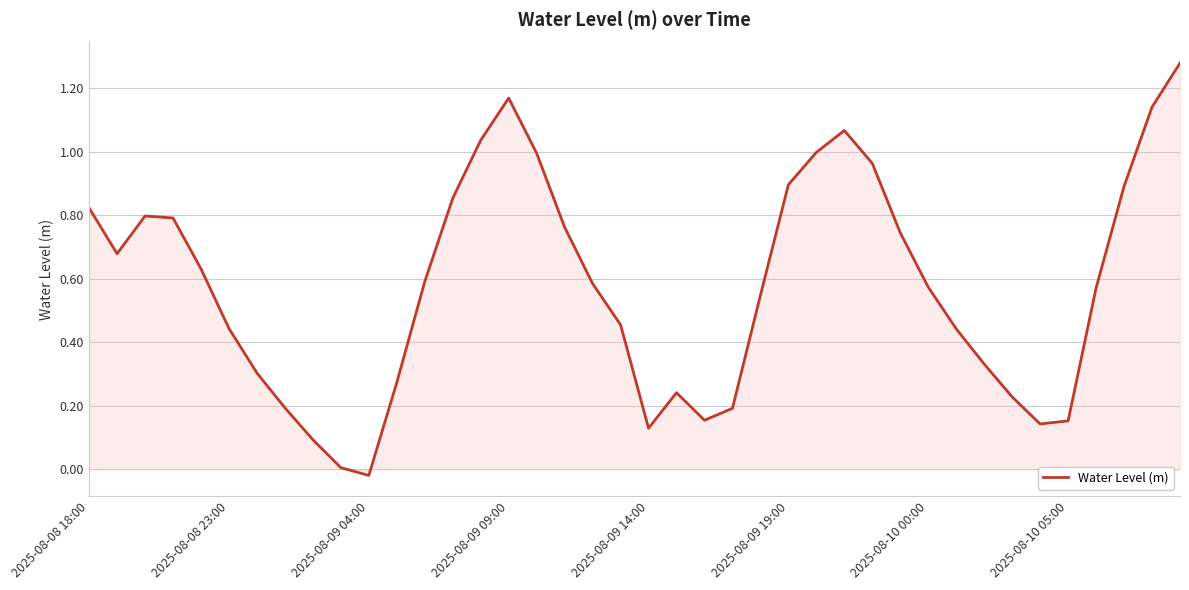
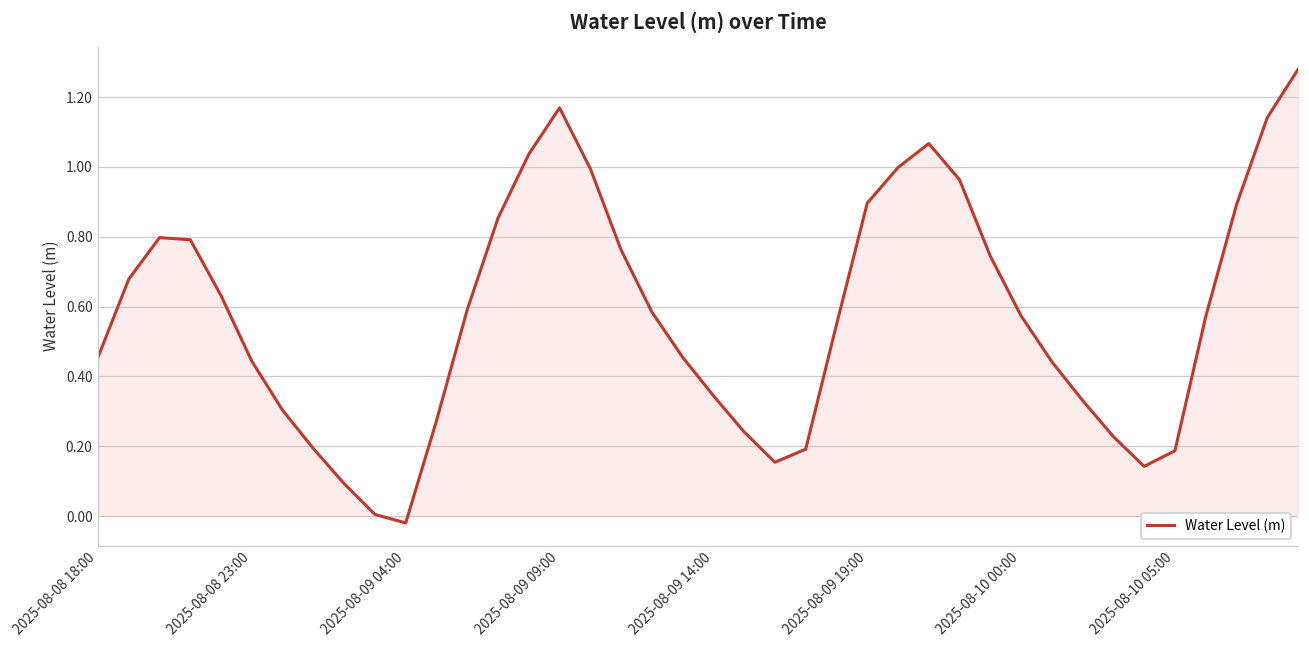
  {
    "Water Level (m)": {
-     "2025-08-08 18:00": 0.82,
+     "2025-08-08 18:00": 0.46,
      "2025-08-09 04:00": -0.02,
-     "2025-08-09 14:00": 0.13,
-     "2025-08-10 05:00": 0.15
+     "2025-08-09 14:00": 0.34,
+     "2025-08-10 05:00": 0.19
    }
  }
